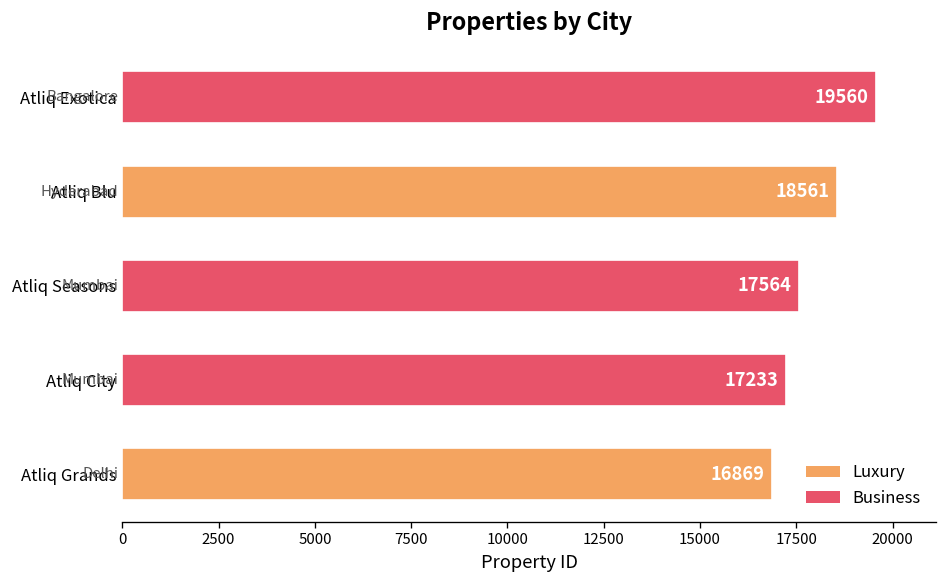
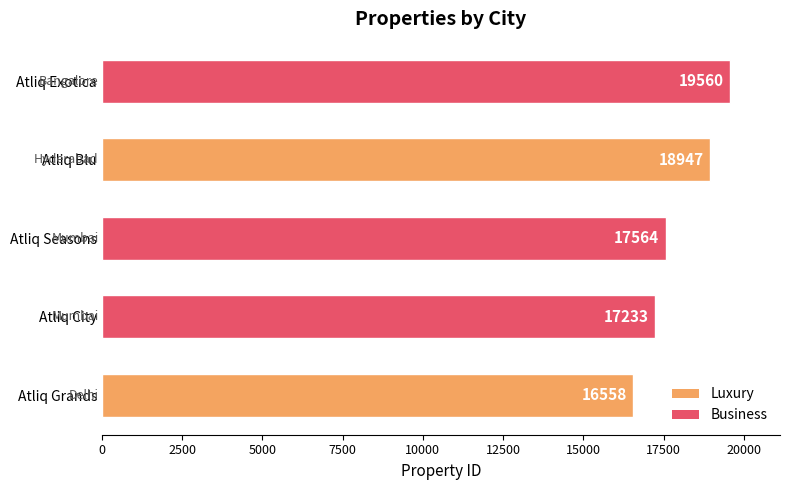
  {
    "Atliq Exotica": 19560,
-   "Atliq Blu": 18561,
+   "Atliq Blu": 18947,
    "Atliq Seasons": 17564,
    "Atliq City": 17233,
-   "Atliq Grands": 16869
+   "Atliq Grands": 16558
  }
